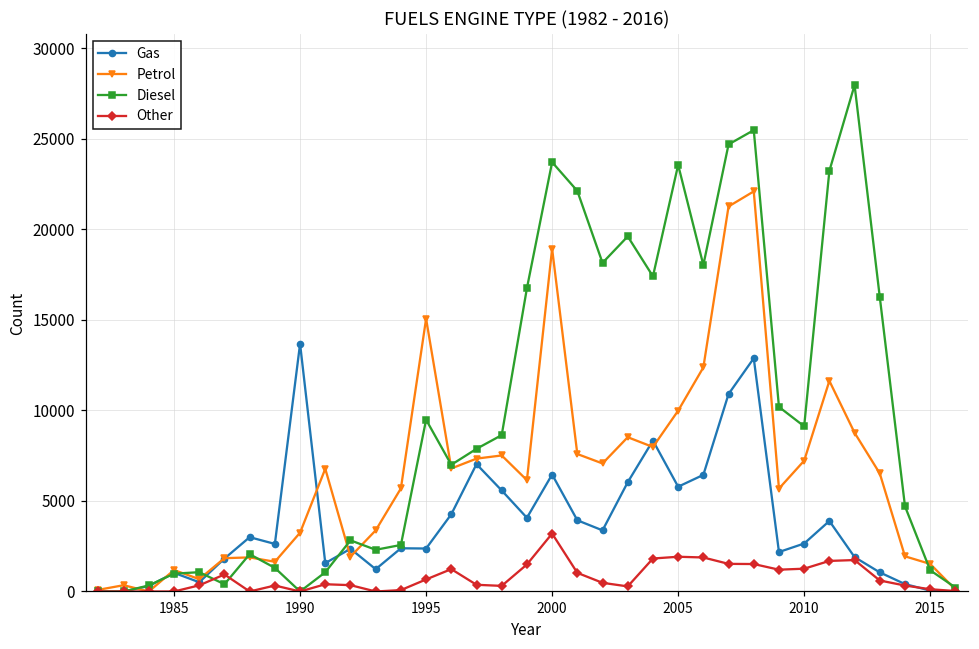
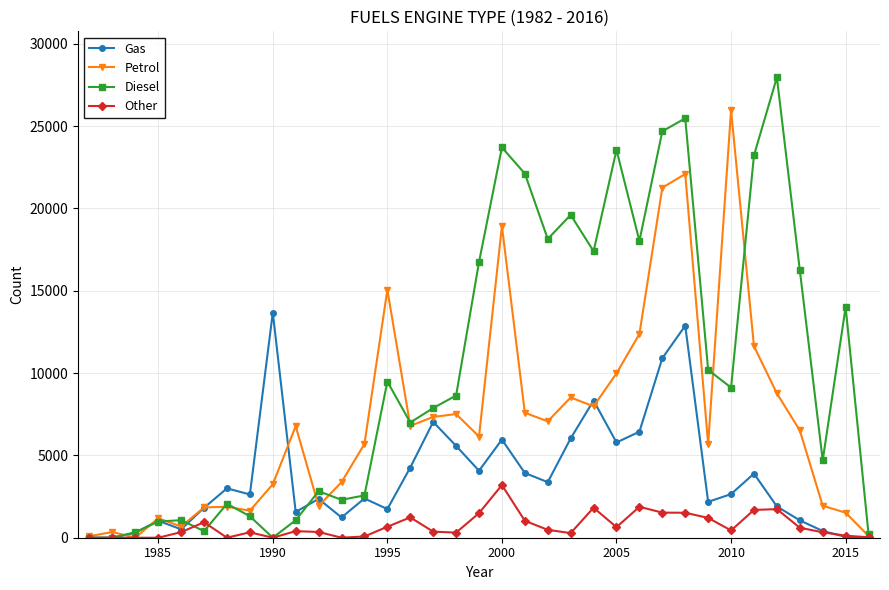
  {
    "Gas": {
      "1990": 13700,
-     "1995": 2400,
-     "2000": 6500,
+     "1995": 1700,
+     "2000": 6000,
      "2005": 5800,
      "2010": 2600
    },
    "Petrol": {
      "1985": 1200,
      "1990": 3200,
      "1995": 15100,
      "2000": 18900,
      "2005": 10000,
-     "2010": 7200,
+     "2010": 26000,
      "2015": 1500
    },
    "Diesel": {
      "1995": 9500,
      "2000": 23700,
      "2005": 23600,
      "2010": 9100,
-     "2015": 1200
+     "2015": 14000
    },
    "Other": {
      "1985": 0,
      "1995": 700,
      "2000": 3200,
-     "2005": 1900,
-     "2010": 1300
+     "2005": 600,
+     "2010": 400
    }
  }
